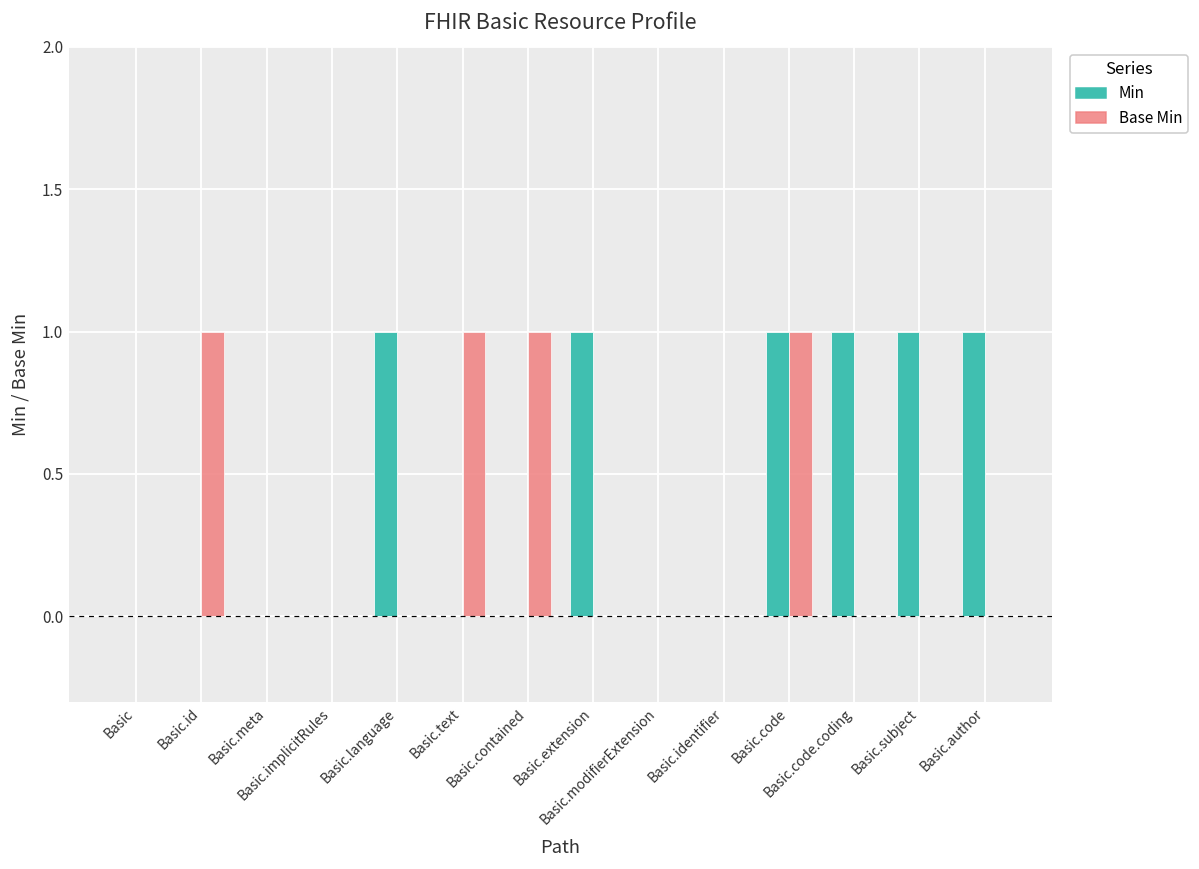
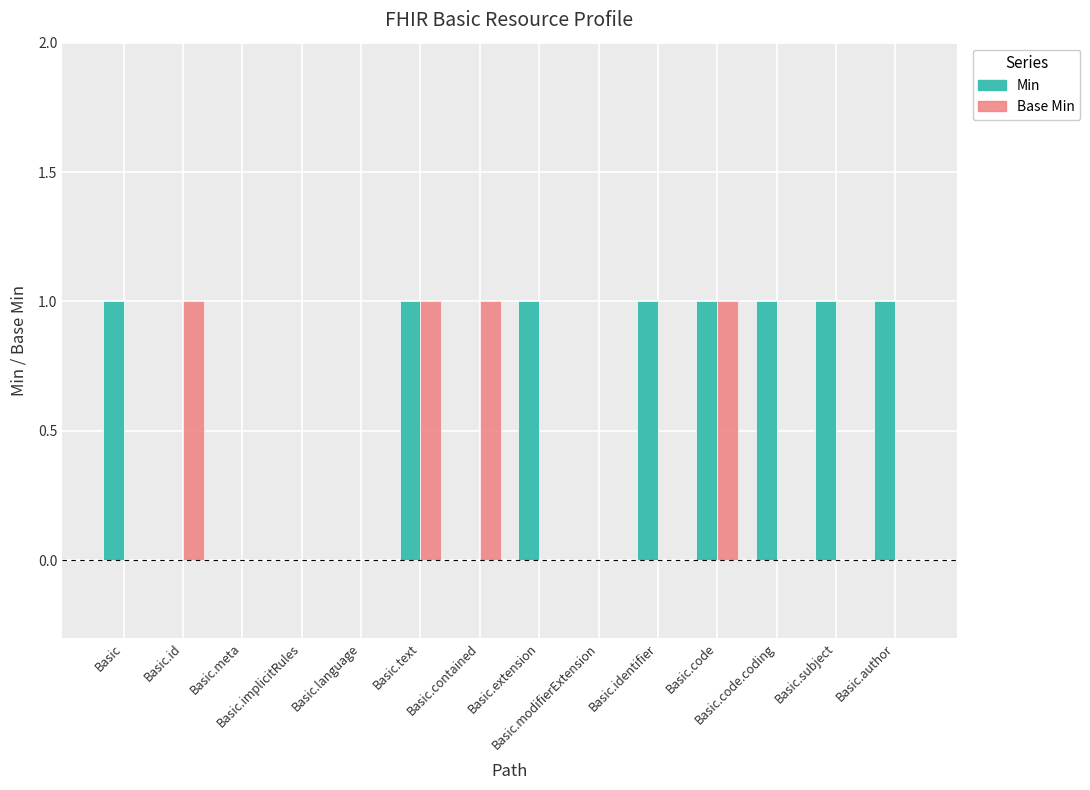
  {
    "Min": {
-     "Basic": 0,
+     "Basic": 1,
      "Basic.id": 0,
      "Basic.meta": 0,
      "Basic.implicitRules": 0,
-     "Basic.language": 1,
-     "Basic.text": 0,
+     "Basic.language": 0,
+     "Basic.text": 1,
      "Basic.contained": 0,
      "Basic.extension": 1,
      "Basic.modifierExtension": 0,
-     "Basic.identifier": 0,
+     "Basic.identifier": 1,
      "Basic.code": 1,
      "Basic.code.coding": 1,
      "Basic.subject": 1,
      "Basic.author": 1
    },
    "Base Min": {
      "Basic": 0,
      "Basic.id": 1,
      "Basic.meta": 0,
      "Basic.implicitRules": 0,
      "Basic.language": 0,
      "Basic.text": 1,
      "Basic.contained": 1,
      "Basic.extension": 0,
      "Basic.modifierExtension": 0,
      "Basic.identifier": 0,
      "Basic.code": 1,
      "Basic.code.coding": 0,
      "Basic.subject": 0,
      "Basic.author": 0
    }
  }
